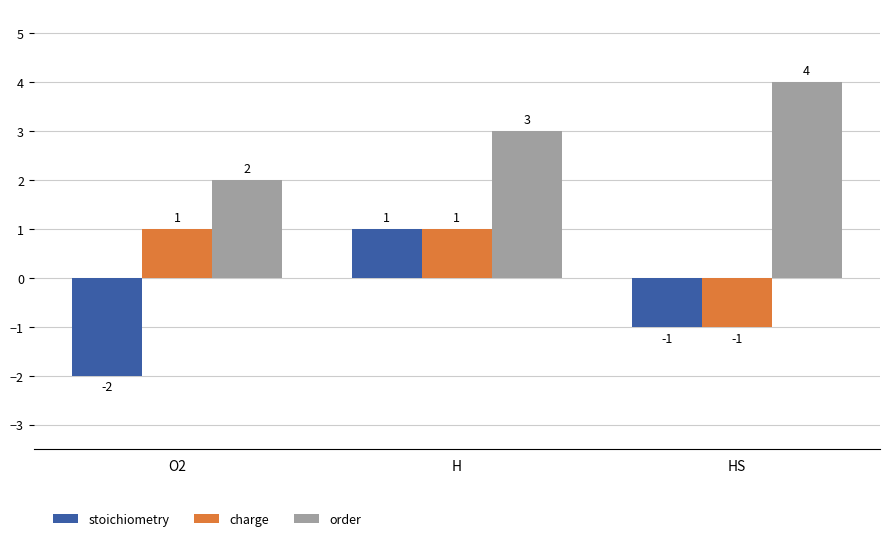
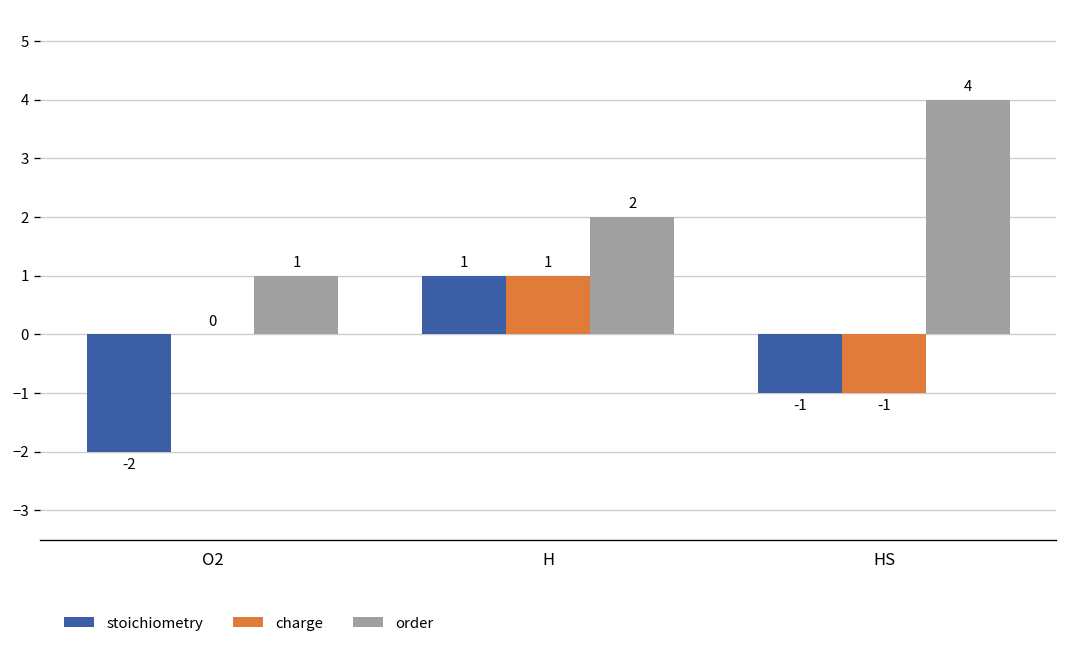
  {
    "stoichiometry": {
      "O2": -2,
      "H": 1,
      "HS": -1
    },
    "charge": {
-     "O2": 1,
+     "O2": 0,
      "H": 1,
      "HS": -1
    },
    "order": {
-     "O2": 2,
-     "H": 3,
+     "O2": 1,
+     "H": 2,
      "HS": 4
    }
  }
